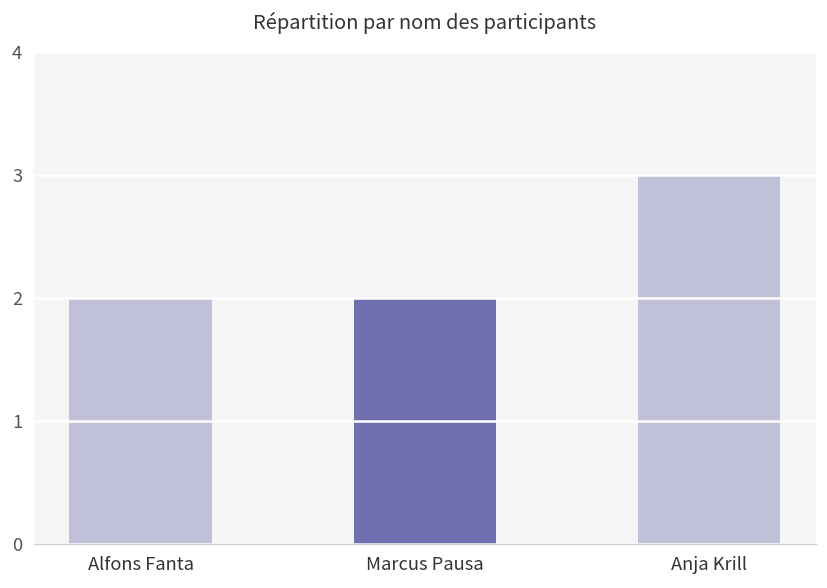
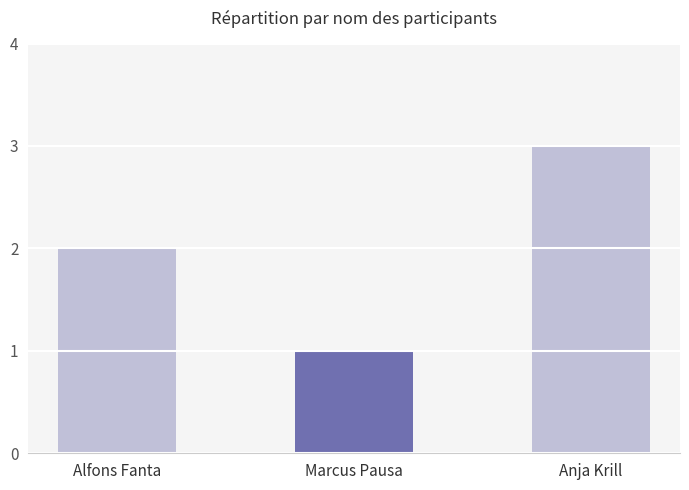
  {
    "Alfons Fanta": 2,
-   "Marcus Pausa": 2,
+   "Marcus Pausa": 1,
    "Anja Krill": 3
  }
